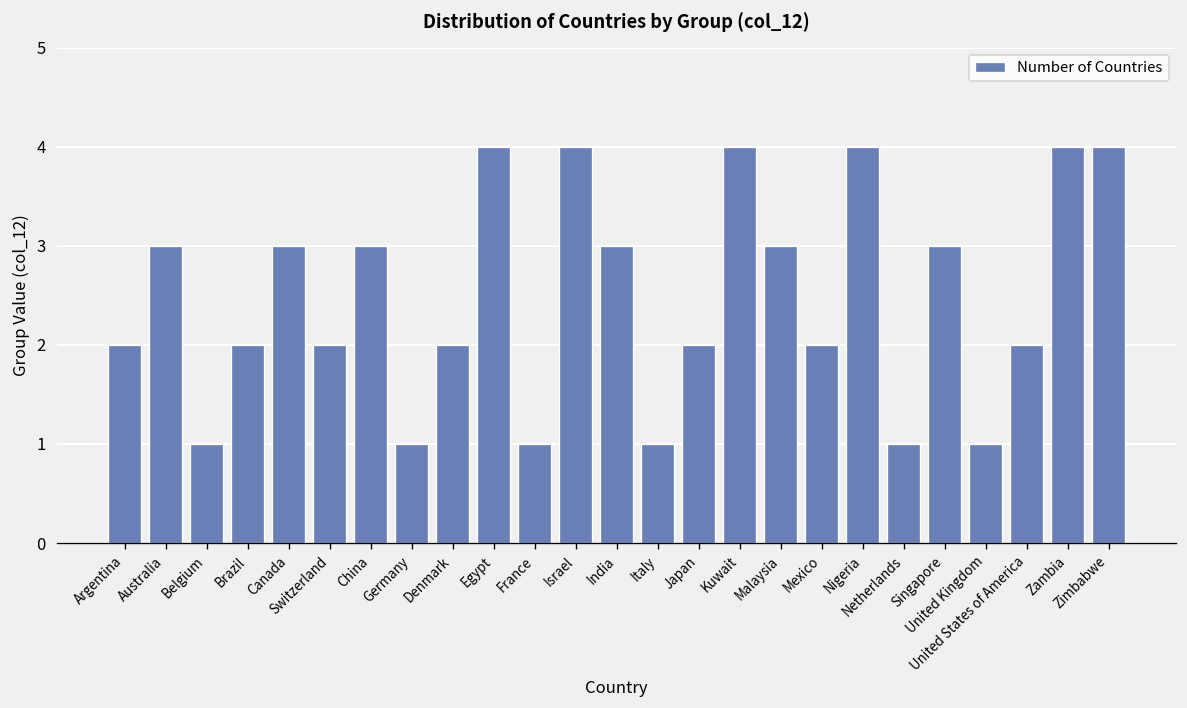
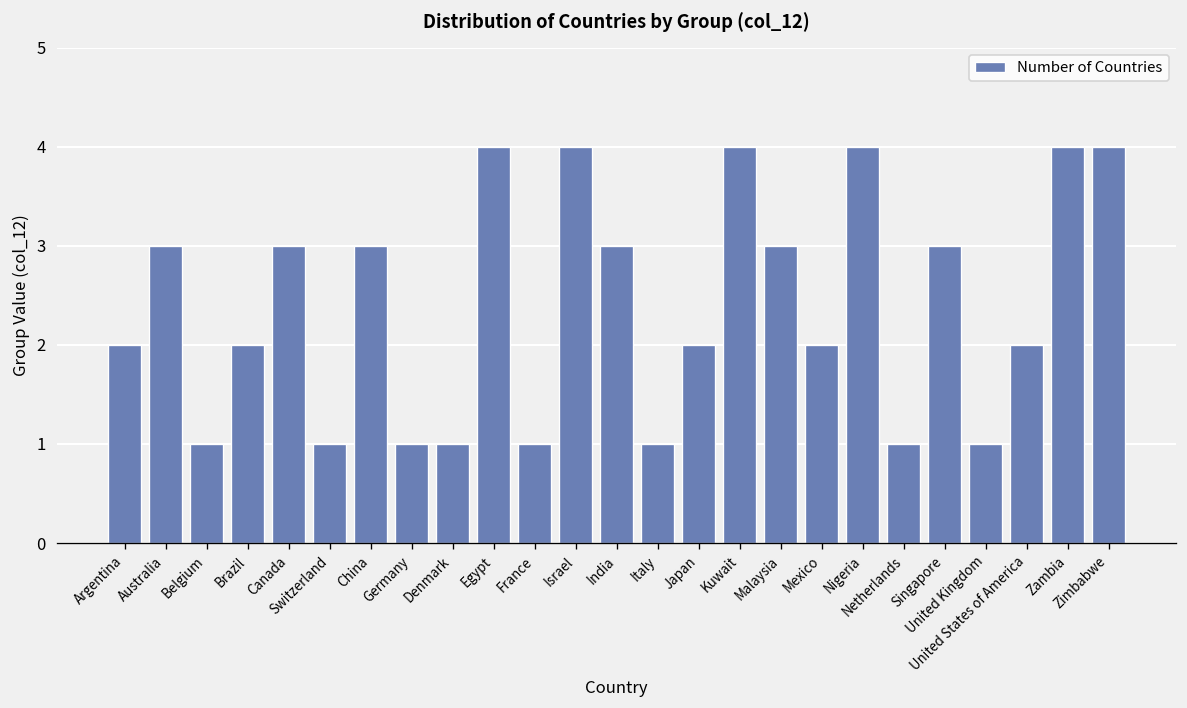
  {
    "Argentina": 2,
    "Australia": 3,
    "Belgium": 1,
    "Brazil": 2,
    "Canada": 3,
-   "Switzerland": 2,
+   "Switzerland": 1,
    "China": 3,
    "Germany": 1,
-   "Denmark": 2,
+   "Denmark": 1,
    "Egypt": 4,
    "France": 1,
    "Israel": 4,
    "India": 3,
    "Italy": 1,
    "Japan": 2,
    "Kuwait": 4,
    "Malaysia": 3,
    "Mexico": 2,
    "Nigeria": 4,
    "Netherlands": 1,
    "Singapore": 3,
    "United Kingdom": 1,
    "United States of America": 2,
    "Zambia": 4,
    "Zimbabwe": 4
  }
